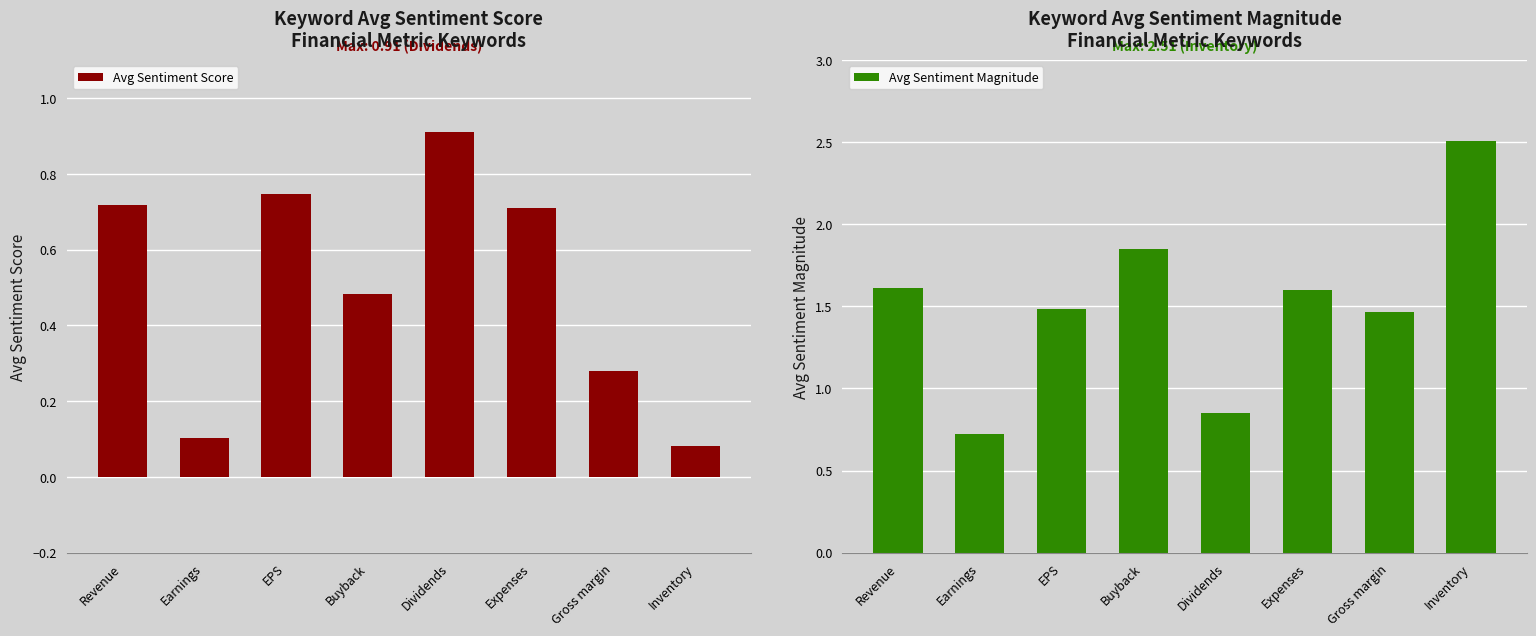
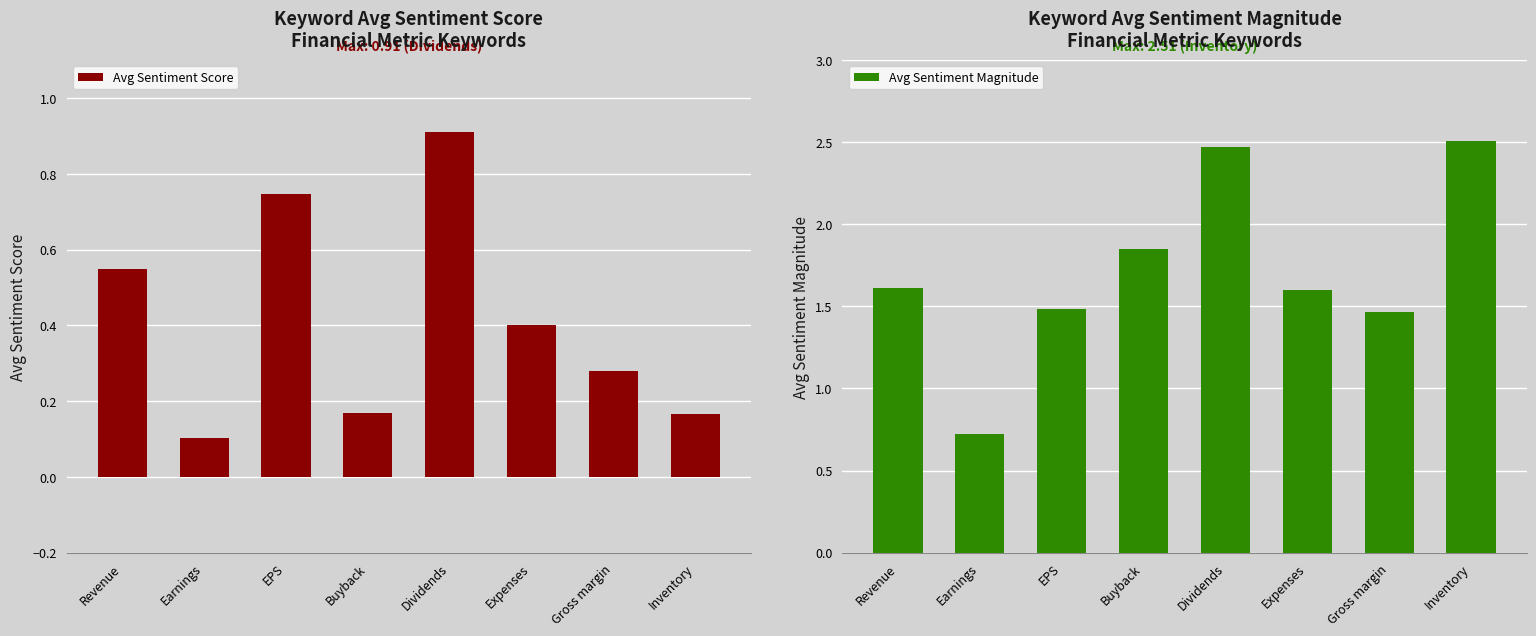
  {
    "Keyword Avg Sentiment Score Financial Metric Keywords": {
-     "Revenue": 0.72,
+     "Revenue": 0.55,
      "Earnings": 0.10,
      "EPS": 0.75,
-     "Buyback": 0.48,
+     "Buyback": 0.17,
      "Dividends": 0.91,
-     "Expenses": 0.71,
+     "Expenses": 0.40,
      "Gross margin": 0.28,
-     "Inventory": 0.08
+     "Inventory": 0.16
    },
    "Keyword Avg Sentiment Magnitude Financial Metric Keywords": {
      "Revenue": 1.61,
      "Earnings": 0.72,
      "EPS": 1.48,
      "Buyback": 1.85,
-     "Dividends": 0.85,
+     "Dividends": 2.47,
      "Expenses": 1.60,
      "Gross margin": 1.47,
      "Inventory": 2.51
    }
  }
